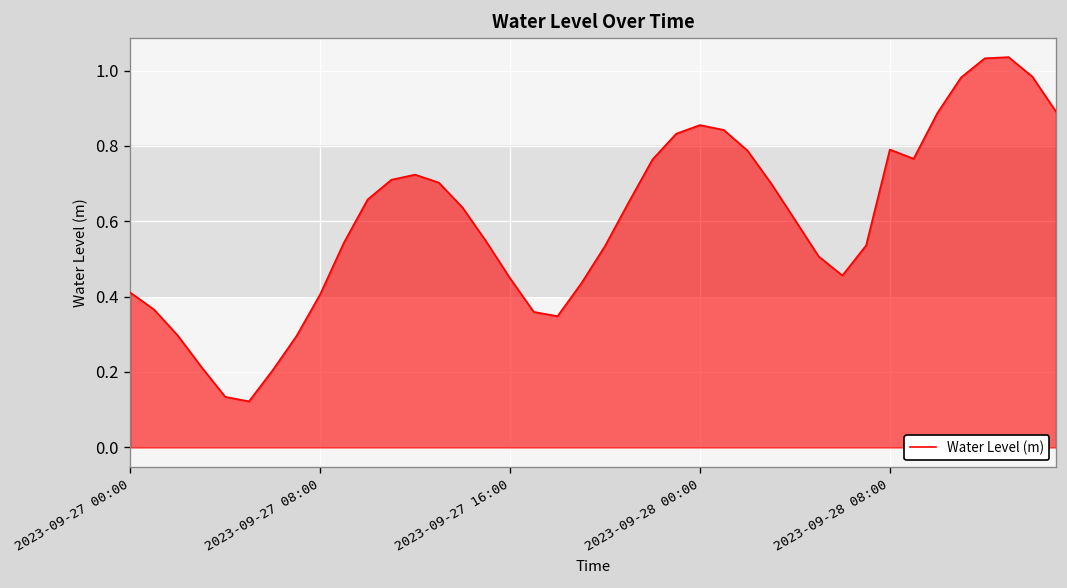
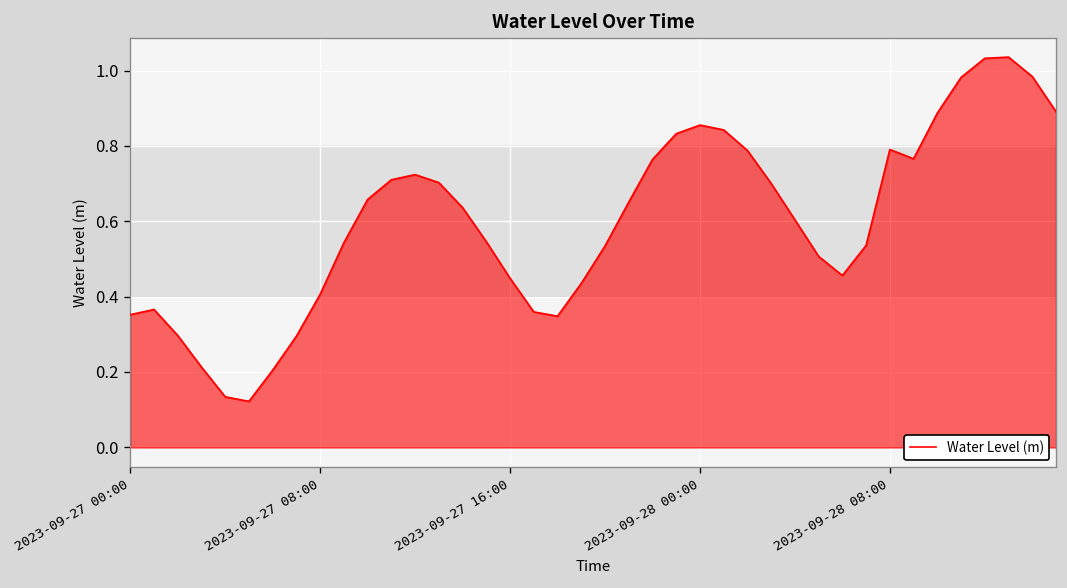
  {
-   "2023-09-27 00:00": 0.41,
+   "2023-09-27 00:00": 0.35,
    "2023-09-27 08:00": 0.41,
    "2023-09-27 16:00": 0.45,
    "2023-09-28 00:00": 0.86,
    "2023-09-28 08:00": 0.79
  }
